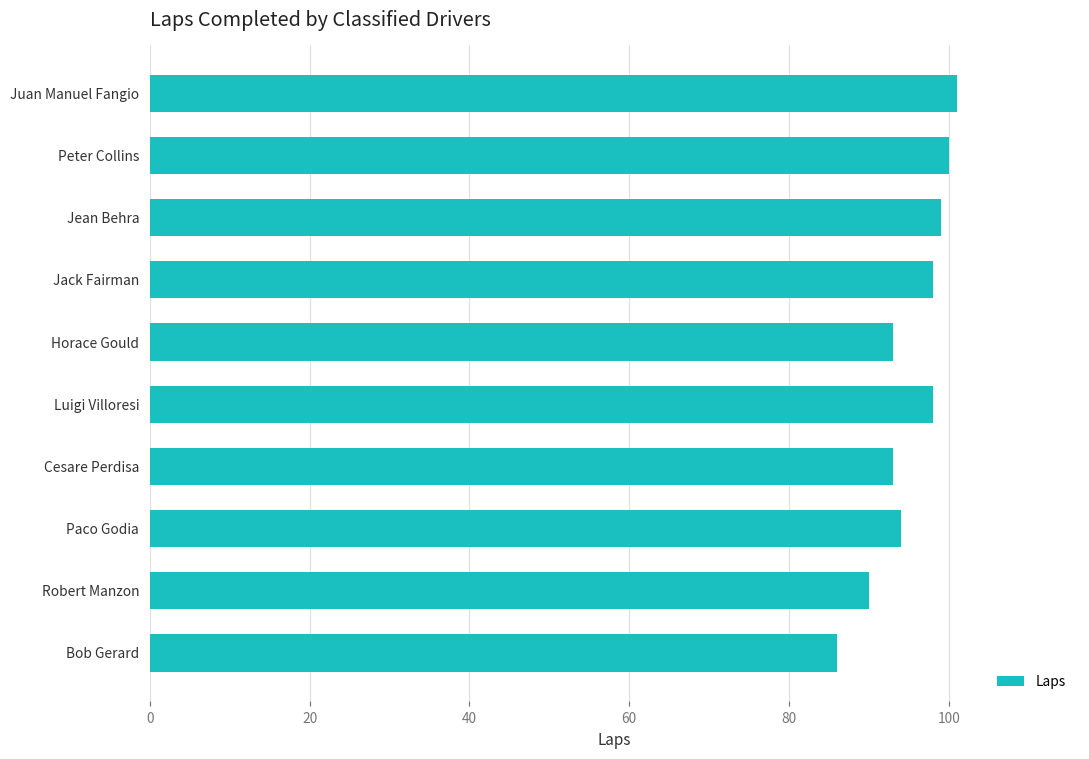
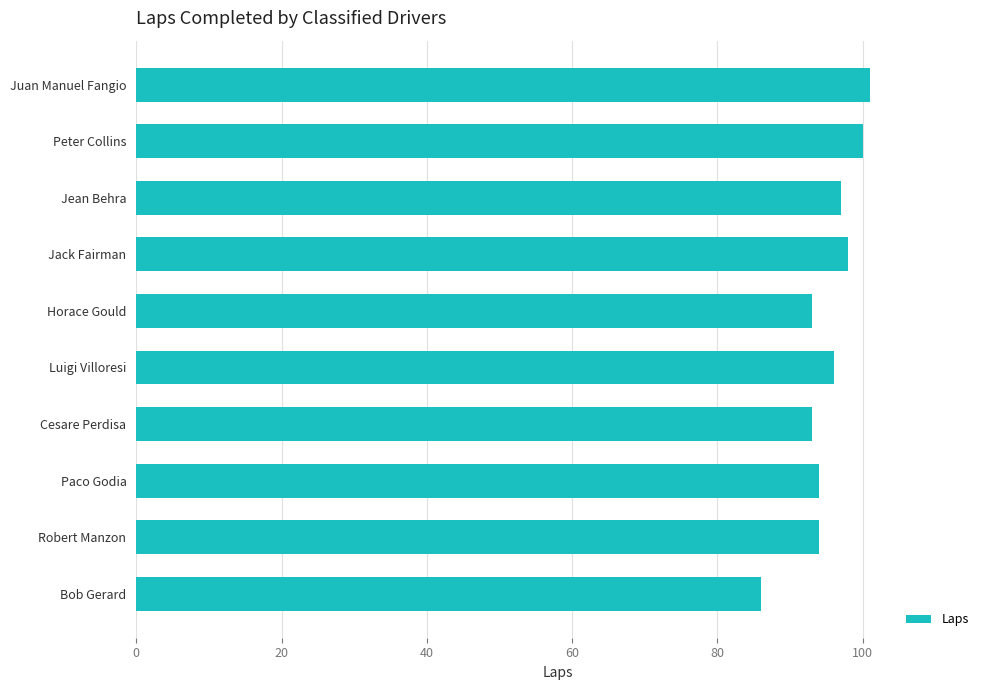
  {
    "Juan Manuel Fangio": 101,
    "Peter Collins": 100,
-   "Jean Behra": 99,
+   "Jean Behra": 97,
    "Jack Fairman": 98,
    "Horace Gould": 93,
-   "Luigi Villoresi": 98,
+   "Luigi Villoresi": 96,
    "Cesare Perdisa": 93,
    "Paco Godia": 94,
-   "Robert Manzon": 90,
+   "Robert Manzon": 94,
    "Bob Gerard": 86
  }
